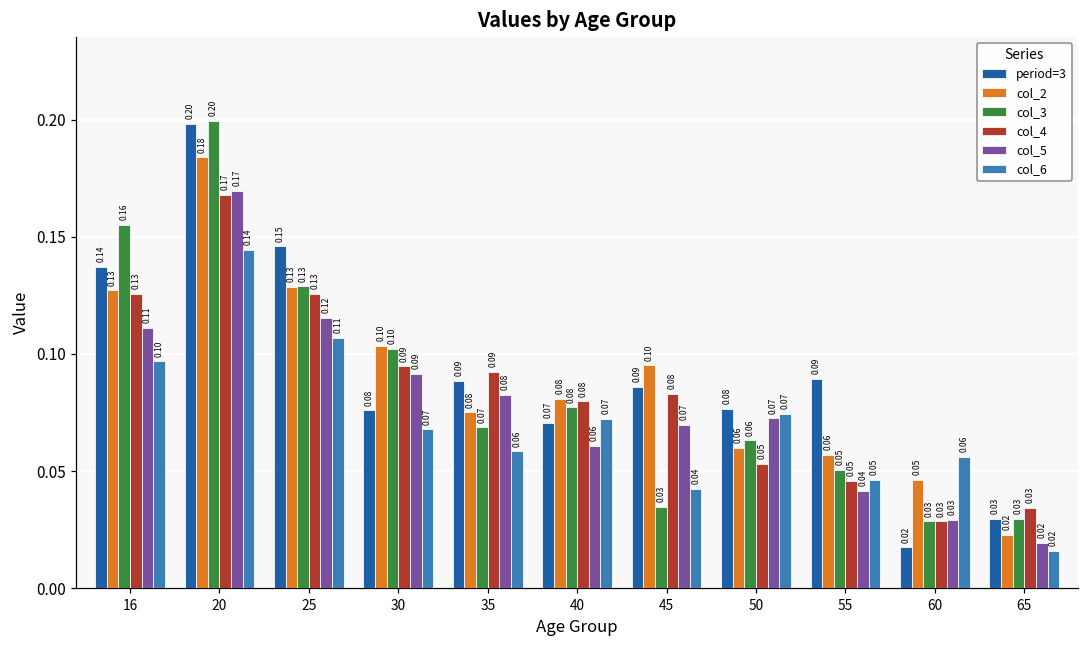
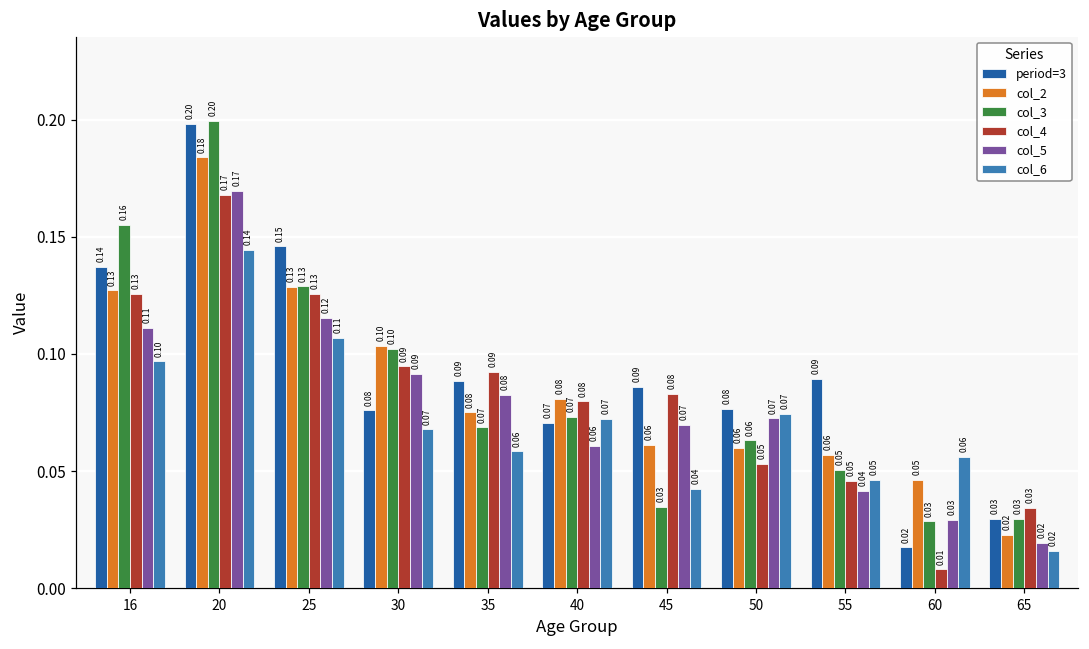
  {
    "col_2": {
      "16": 0.13,
      "20": 0.18,
      "25": 0.13,
      "30": 0.10,
      "35": 0.08,
      "40": 0.08,
-     "45": 0.10,
+     "45": 0.06,
      "50": 0.06,
      "55": 0.06,
      "60": 0.05,
      "65": 0.02
    },
    "col_3": {
      "16": 0.16,
      "20": 0.20,
      "25": 0.13,
      "30": 0.10,
      "35": 0.07,
-     "40": 0.08,
+     "40": 0.07,
      "45": 0.03,
      "50": 0.06,
      "55": 0.05,
      "60": 0.03,
      "65": 0.03
    },
    "col_4": {
      "16": 0.13,
      "20": 0.17,
      "25": 0.13,
      "30": 0.09,
      "35": 0.09,
      "40": 0.08,
      "45": 0.08,
      "50": 0.05,
      "55": 0.05,
-     "60": 0.03,
+     "60": 0.01,
      "65": 0.03
    },
    "col_5": {
      "16": 0.11,
      "20": 0.17,
      "25": 0.12,
      "30": 0.09,
      "35": 0.08,
      "40": 0.06,
      "45": 0.07,
      "50": 0.07,
      "55": 0.04,
      "60": 0.03,
      "65": 0.02
    }
  }
